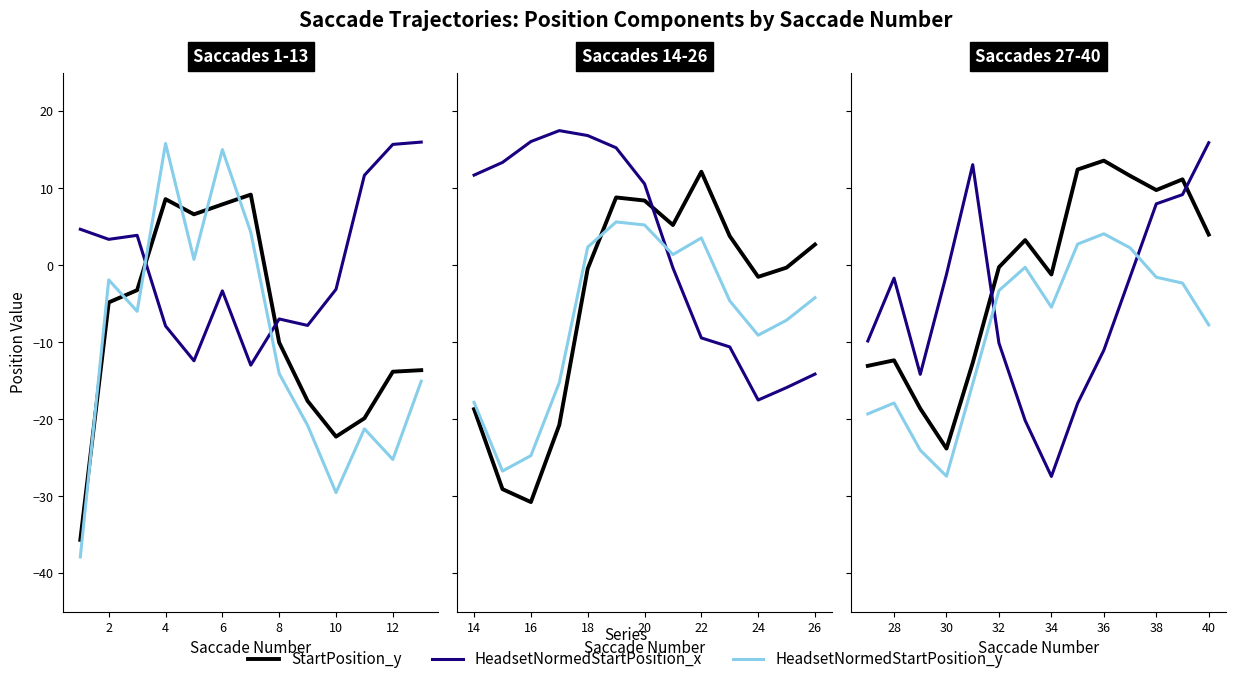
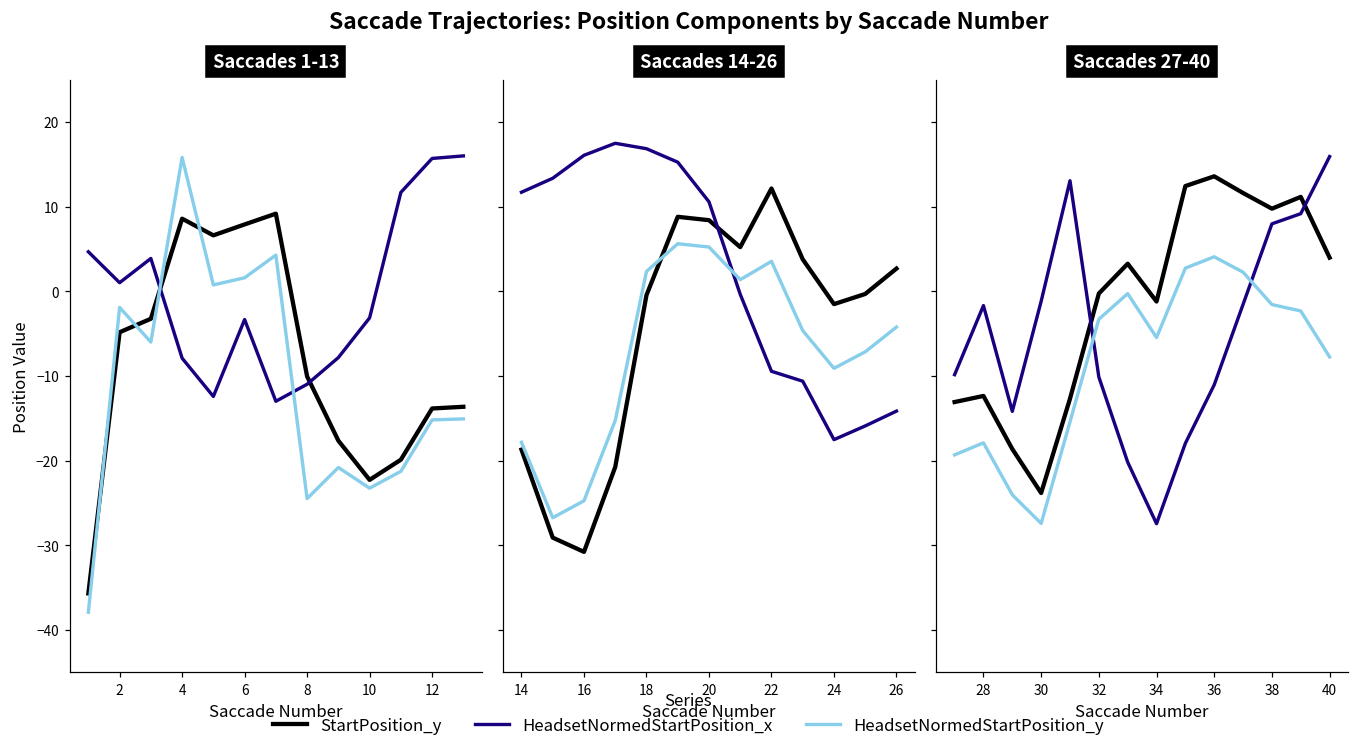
  {
    "Saccades 1-13": {
      "StartPosition_y": {
        "2": -5,
        "4": 9,
        "6": 8,
        "8": -10,
        "10": -22,
        "12": -14
      },
      "HeadsetNormedStartPosition_x": {
-       "2": 3,
+       "2": 1,
        "4": -8,
        "6": -3,
-       "8": -7,
+       "8": -11,
        "10": -3,
        "12": 16
      },
      "HeadsetNormedStartPosition_y": {
        "2": -2,
        "4": 16,
-       "6": 15,
-       "8": -14,
-       "10": -30,
-       "12": -25
+       "6": 2,
+       "8": -24,
+       "10": -23,
+       "12": -15
      }
    }
  }
